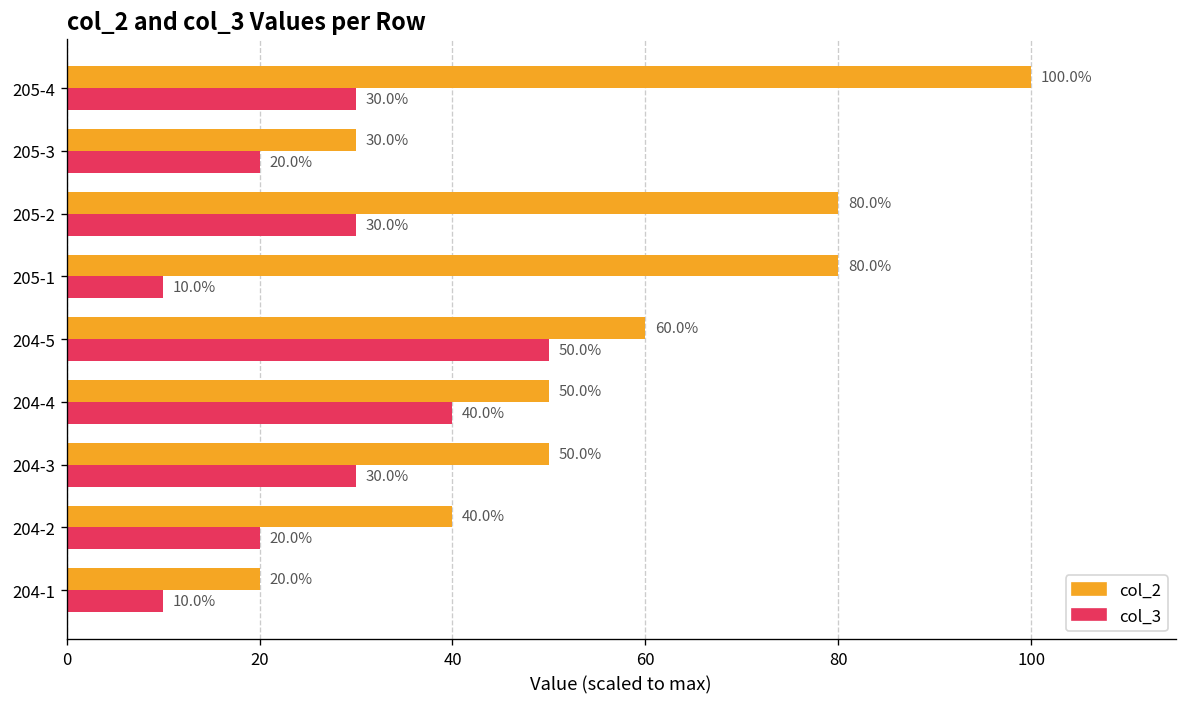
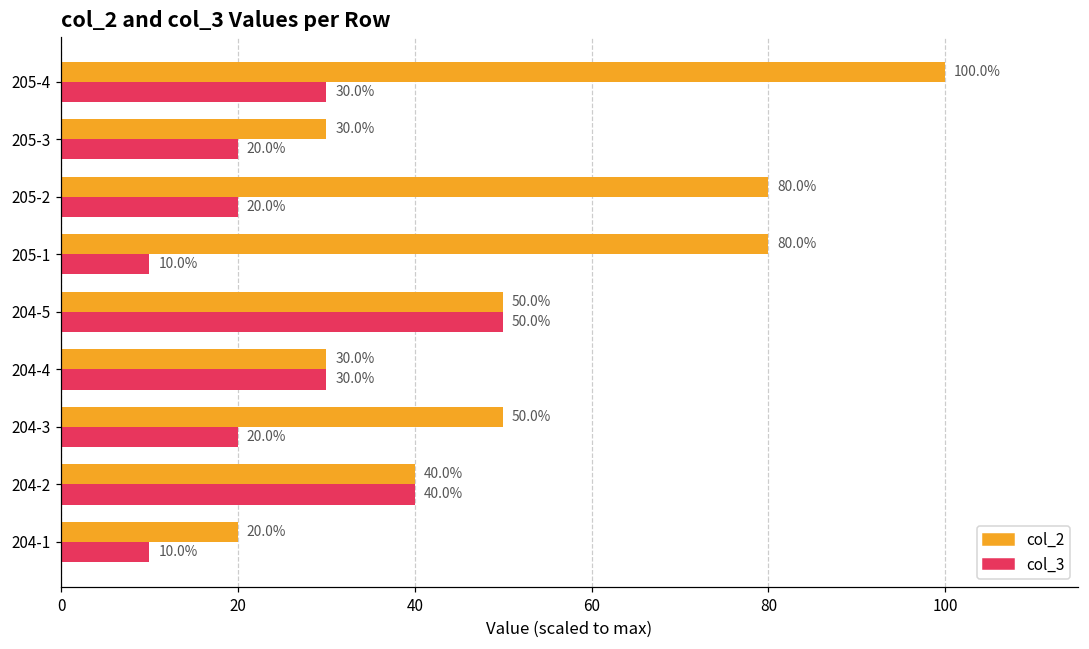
  {
    "col_2": {
      "205-4": "100.0%",
      "205-3": "30.0%",
      "205-2": "80.0%",
      "205-1": "80.0%",
-     "204-5": "60.0%",
-     "204-4": "50.0%",
+     "204-5": "50.0%",
+     "204-4": "30.0%",
      "204-3": "50.0%",
      "204-2": "40.0%",
      "204-1": "20.0%"
    },
    "col_3": {
      "205-4": "30.0%",
      "205-3": "20.0%",
-     "205-2": "30.0%",
+     "205-2": "20.0%",
      "205-1": "10.0%",
      "204-5": "50.0%",
-     "204-4": "40.0%",
-     "204-3": "30.0%",
-     "204-2": "20.0%",
+     "204-4": "30.0%",
+     "204-3": "20.0%",
+     "204-2": "40.0%",
      "204-1": "10.0%"
    }
  }
